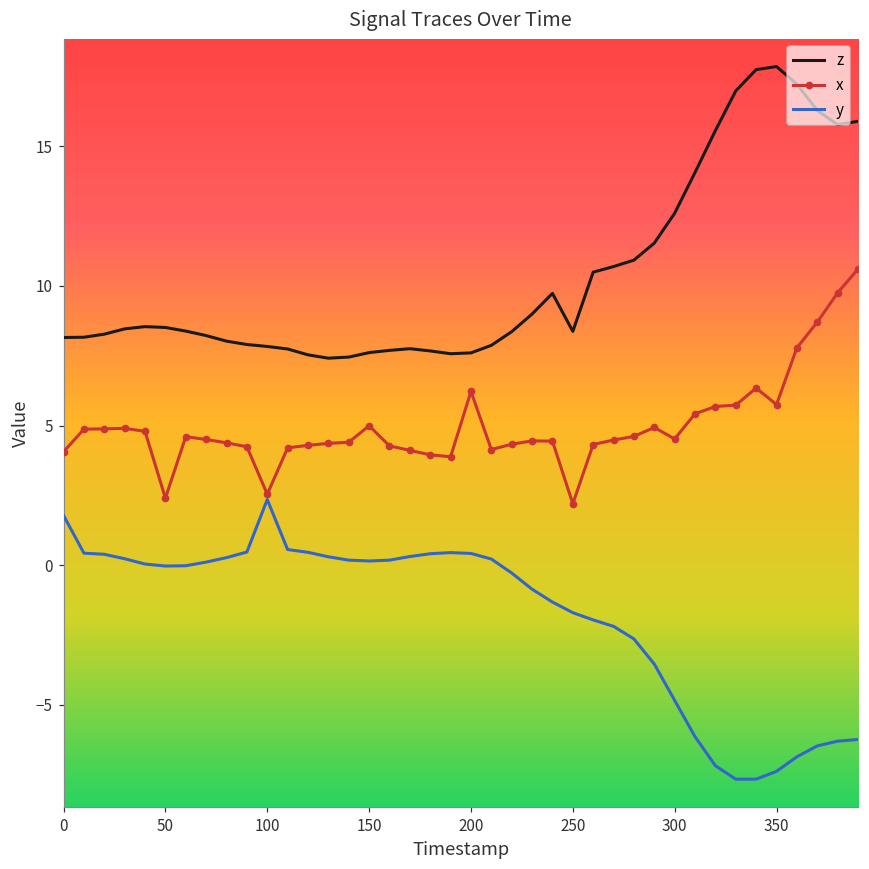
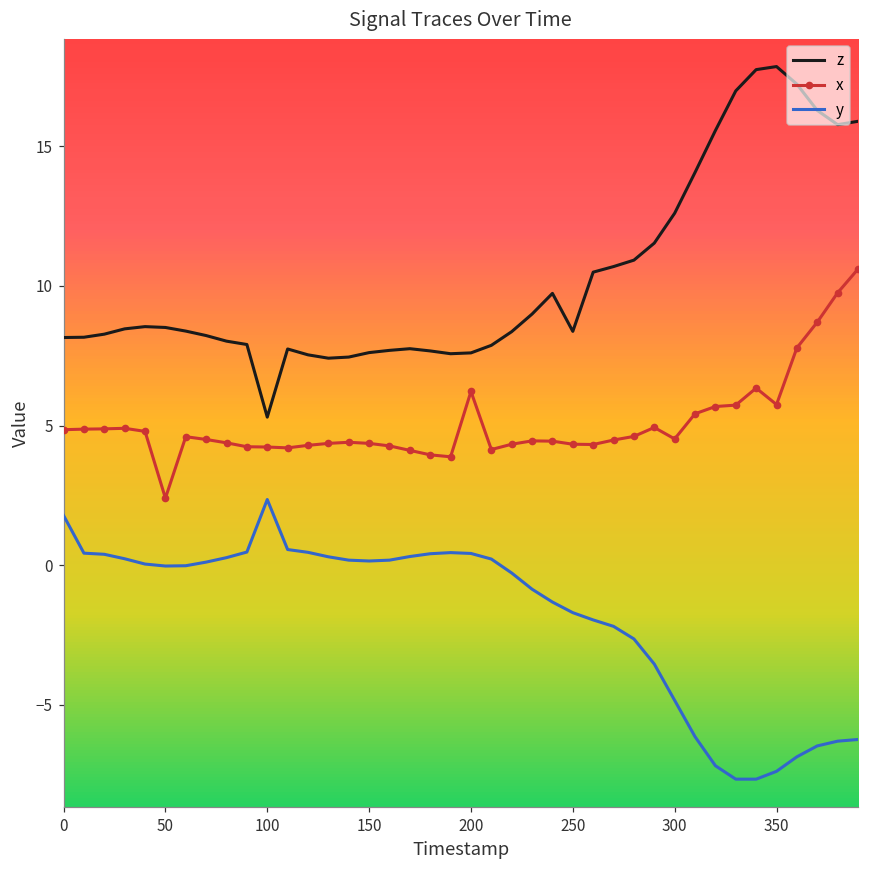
  {
    "z": {
      "0": 8.2,
      "50": 8.5,
-     "100": 7.8,
+     "100": 5.3,
      "150": 7.6,
      "200": 7.6,
      "250": 8.4,
      "300": 12.6,
      "350": 17.9
    },
    "x": {
-     "0": 4.1,
+     "0": 4.9,
      "50": 2.4,
-     "100": 2.5,
-     "150": 5.0,
+     "100": 4.2,
+     "150": 4.4,
      "200": 6.2,
-     "250": 2.2,
+     "250": 4.3,
      "300": 4.5,
      "350": 5.8
    },
    "y": {
      "0": 1.8,
      "50": 0.0,
      "100": 2.4,
      "150": 0.2,
      "200": 0.4,
      "250": -1.7,
      "300": -4.8,
      "350": -7.4
    }
  }
